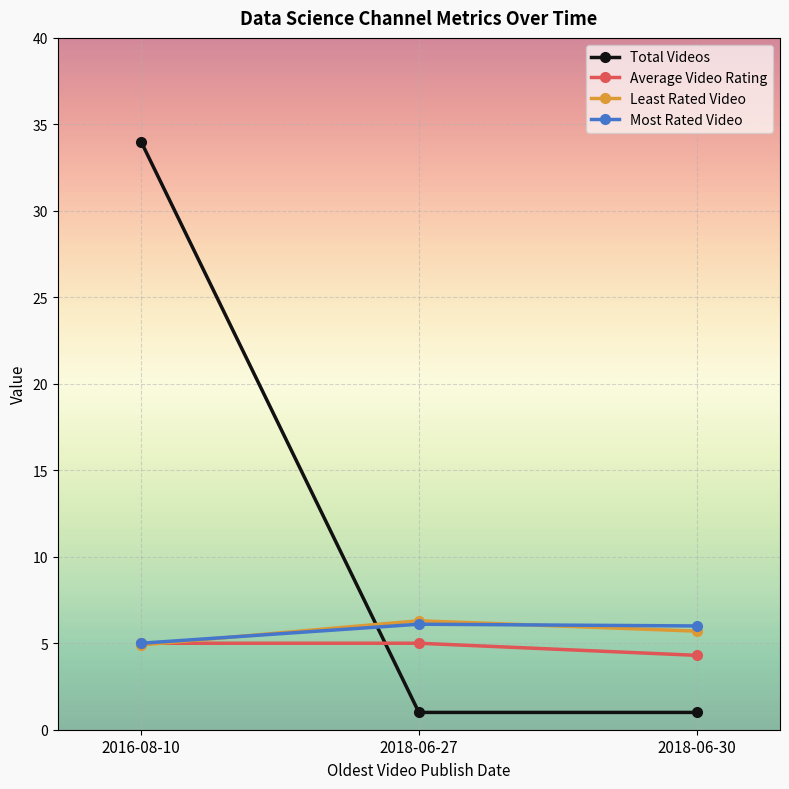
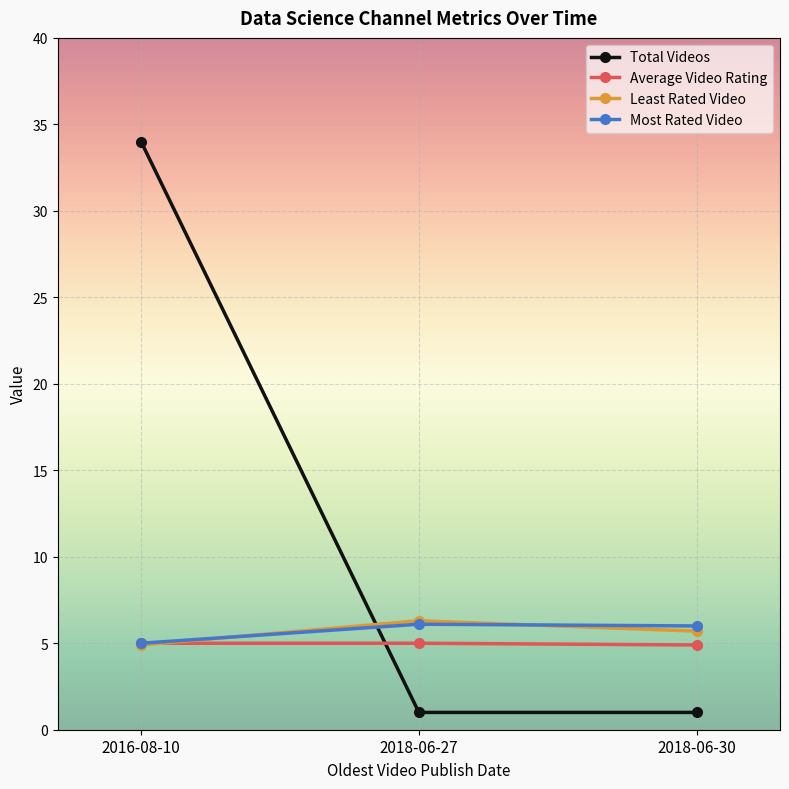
  {
    "Total Videos": {
      "2016-08-10": 34.0,
      "2018-06-27": 1.0,
      "2018-06-30": 1.0
    },
    "Average Video Rating": {
      "2018-06-27": 5.0,
-     "2018-06-30": 4.3
+     "2018-06-30": 4.9
    },
    "Least Rated Video": {
      "2018-06-27": 6.3,
      "2018-06-30": 5.7
    },
    "Most Rated Video": {
      "2018-06-27": 6.1,
      "2018-06-30": 6.0
    }
  }
